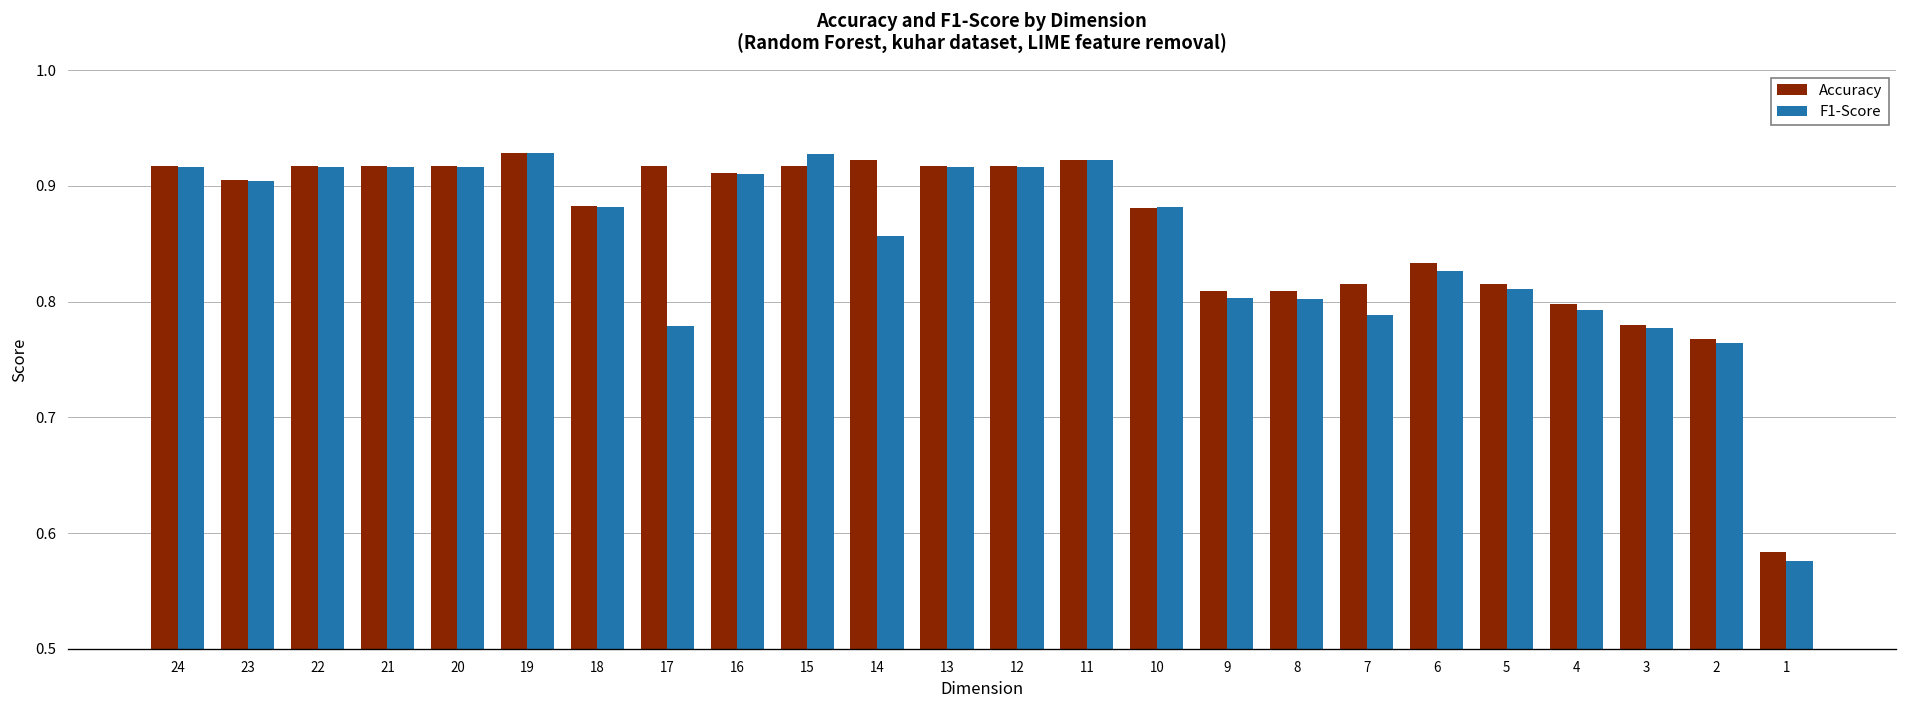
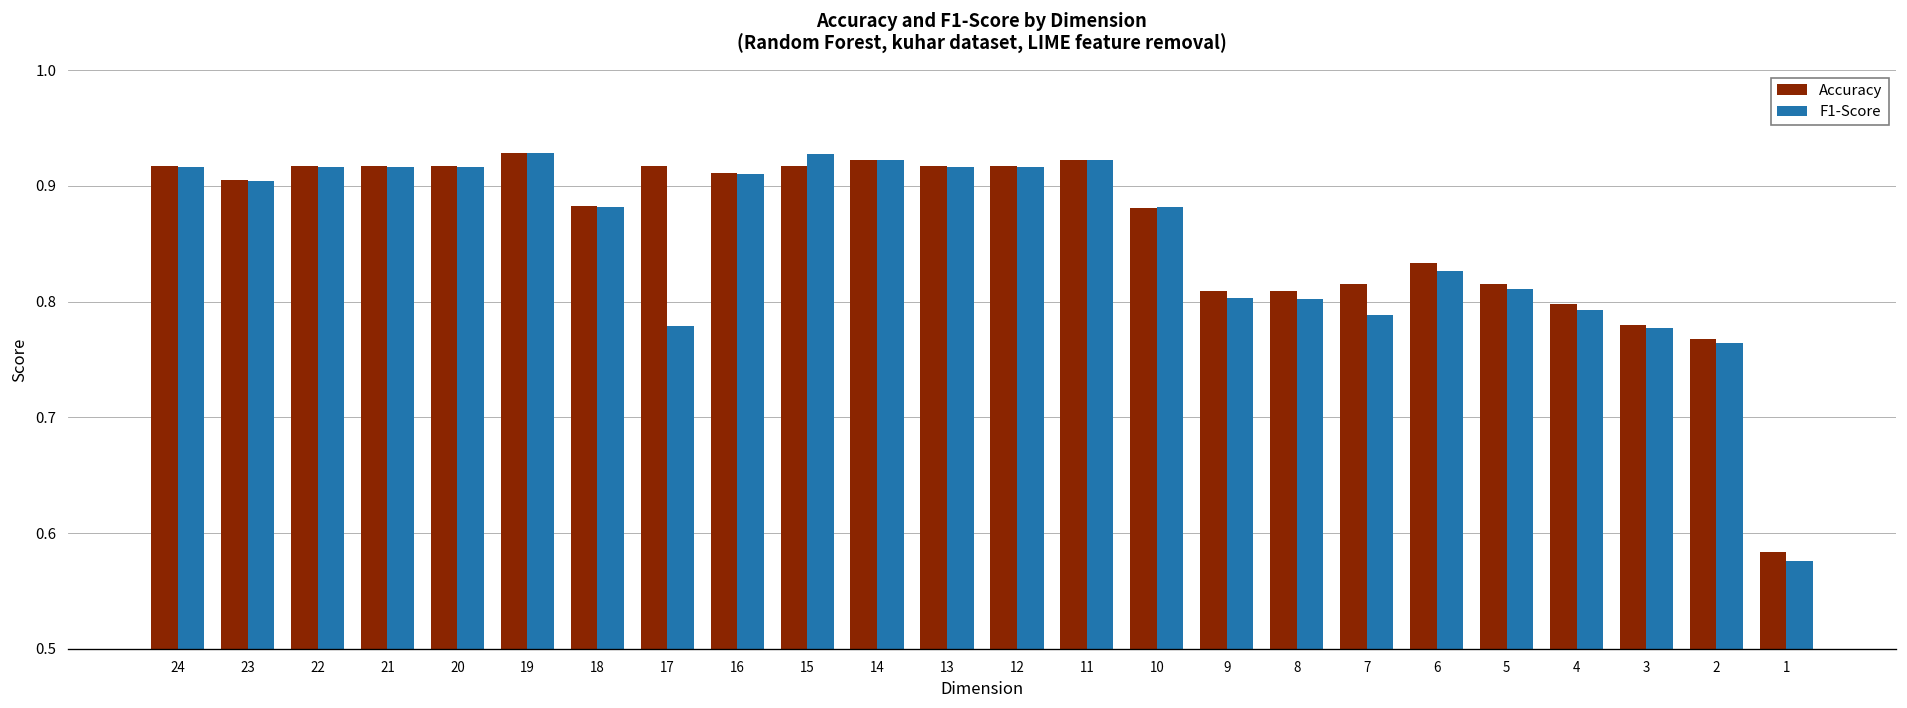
  {
    "Accuracy": {
      "24": 0.92,
      "23": 0.90,
      "22": 0.92,
      "21": 0.92,
      "20": 0.92,
      "19": 0.93,
      "18": 0.88,
      "17": 0.92,
      "16": 0.91,
      "15": 0.92,
      "14": 0.92,
      "13": 0.92,
      "12": 0.92,
      "11": 0.92,
      "10": 0.88,
      "9": 0.81,
      "8": 0.81,
      "7": 0.82,
      "6": 0.83,
      "5": 0.82,
      "4": 0.80,
      "3": 0.78,
      "2": 0.77,
      "1": 0.58
    },
    "F1-Score": {
      "24": 0.92,
      "23": 0.90,
      "22": 0.92,
      "21": 0.92,
      "20": 0.92,
      "19": 0.93,
      "18": 0.88,
      "17": 0.78,
      "16": 0.91,
      "15": 0.93,
-     "14": 0.86,
+     "14": 0.92,
      "13": 0.92,
      "12": 0.92,
      "11": 0.92,
      "10": 0.88,
      "9": 0.80,
      "8": 0.80,
      "7": 0.79,
      "6": 0.83,
      "5": 0.81,
      "4": 0.79,
      "3": 0.78,
      "2": 0.76,
      "1": 0.58
    }
  }
